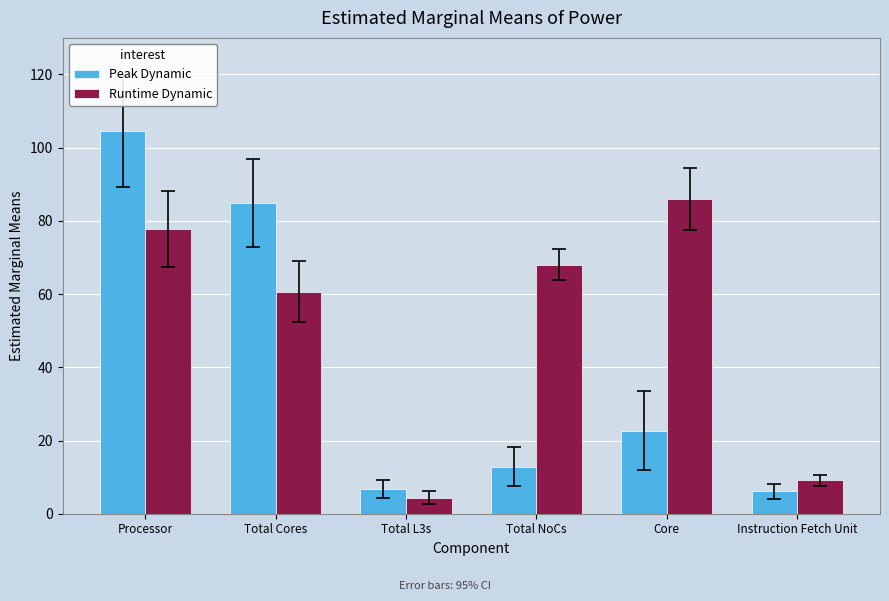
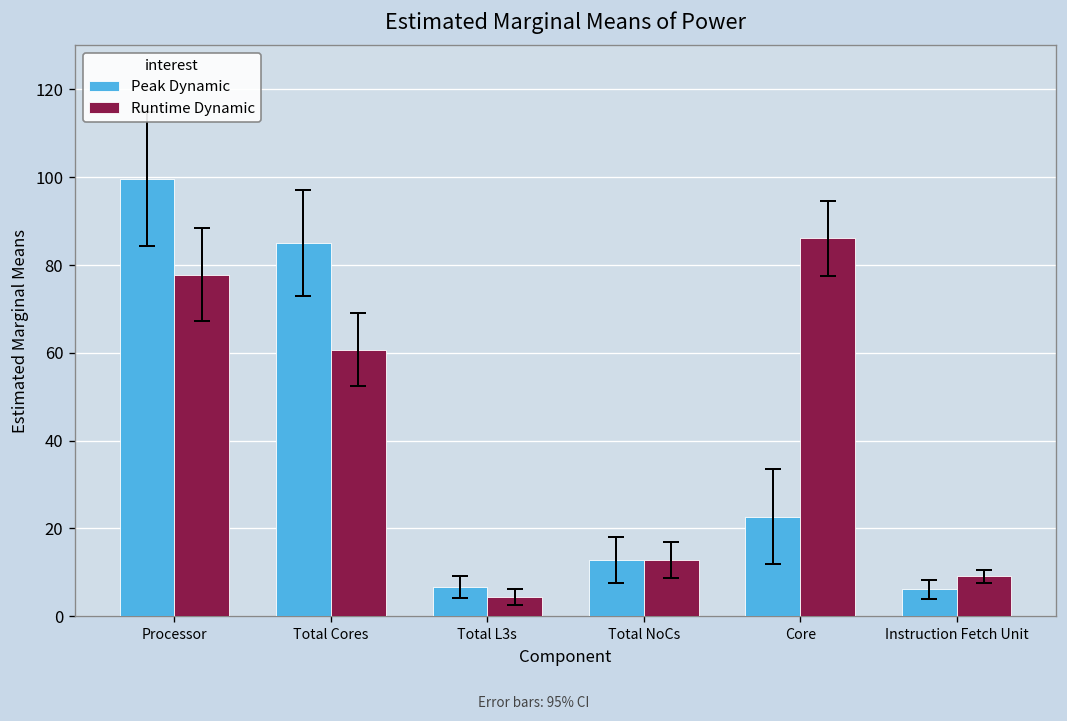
  {
    "Peak Dynamic": {
-     "Processor": 104,
+     "Processor": 100,
      "Total Cores": 85,
      "Total L3s": 7,
      "Total NoCs": 13,
      "Core": 23,
      "Instruction Fetch Unit": 6
    },
    "Runtime Dynamic": {
      "Processor": 78,
      "Total Cores": 61,
      "Total L3s": 4,
-     "Total NoCs": 68,
+     "Total NoCs": 13,
      "Core": 86,
      "Instruction Fetch Unit": 9
    }
  }
